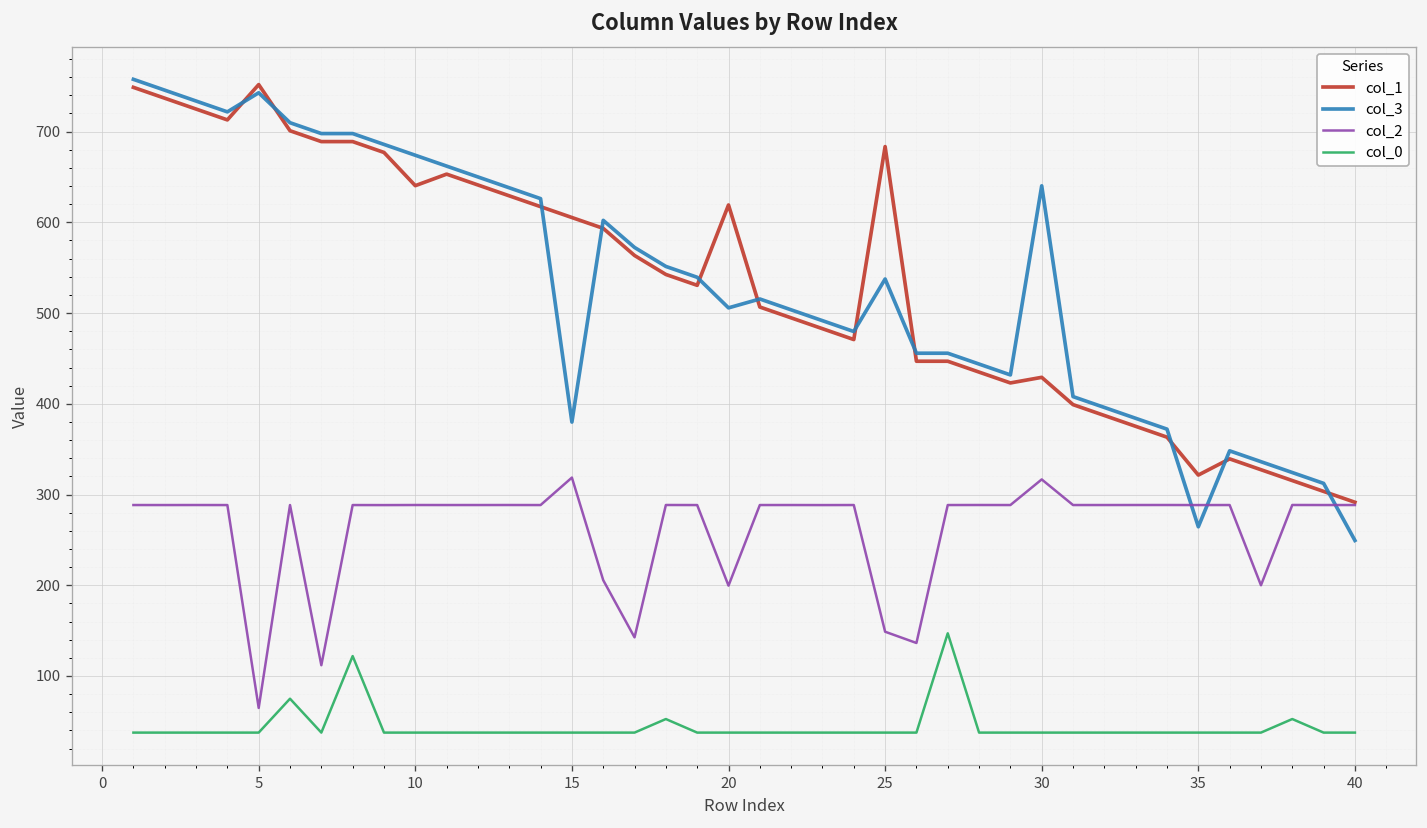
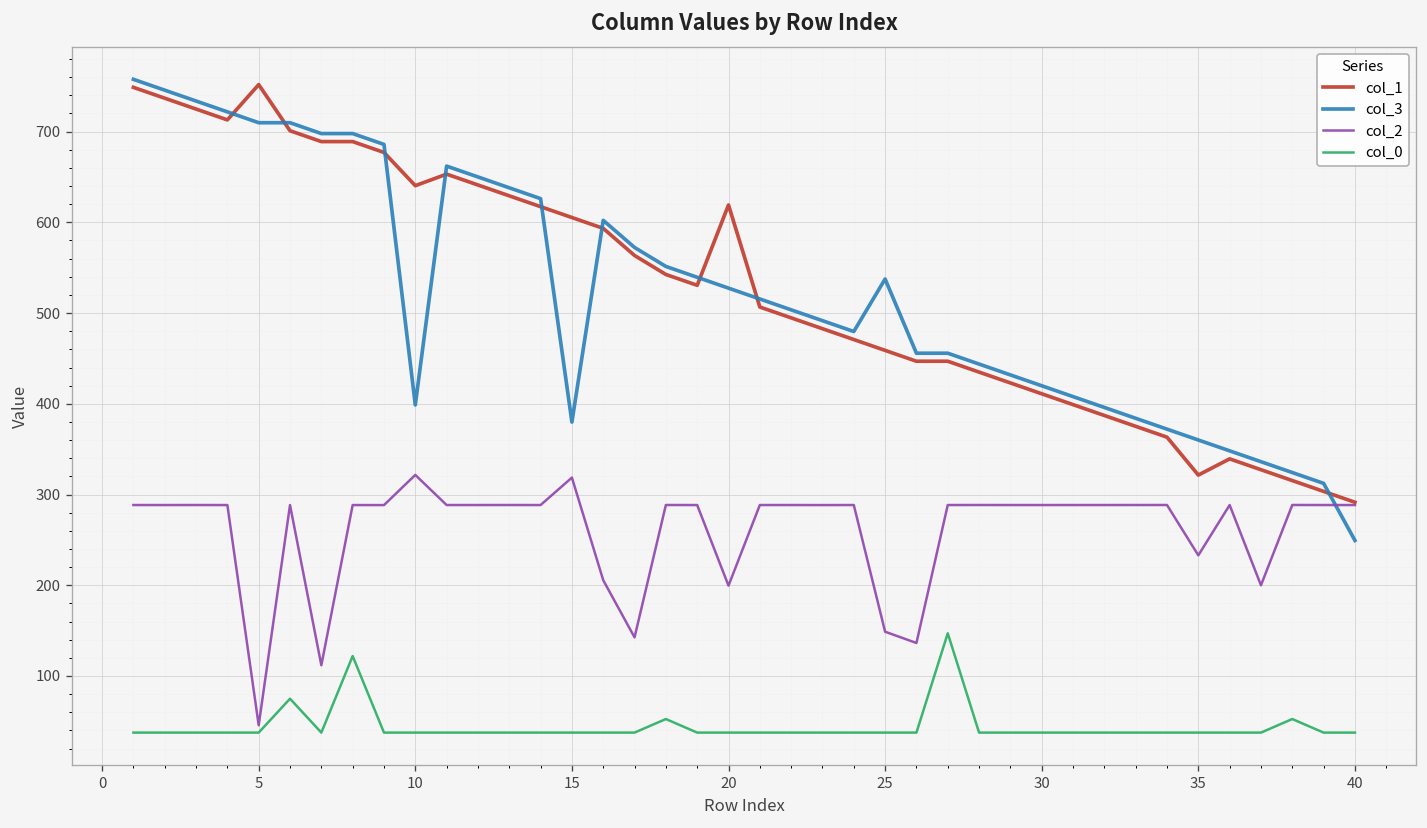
  {
    "col_1": {
      "5": 750,
      "10": 640,
      "15": 610,
      "20": 620,
-     "25": 680,
-     "30": 430,
+     "25": 460,
+     "30": 410,
      "35": 320
    },
    "col_3": {
-     "5": 740,
-     "10": 670,
+     "5": 710,
+     "10": 400,
      "15": 380,
-     "20": 510,
+     "20": 530,
      "25": 540,
-     "30": 640,
-     "35": 260,
+     "30": 420,
+     "35": 360,
      "40": 250
    },
    "col_2": {
-     "5": 60,
-     "10": 290,
+     "5": 50,
+     "10": 320,
      "15": 320,
      "20": 200,
      "25": 150,
-     "30": 320,
-     "35": 290
+     "30": 290,
+     "35": 230
    },
    "col_0": {
      "5": 40,
      "10": 40,
      "15": 40,
      "20": 40,
      "25": 40,
      "30": 40,
      "35": 40,
      "40": 40
    }
  }
